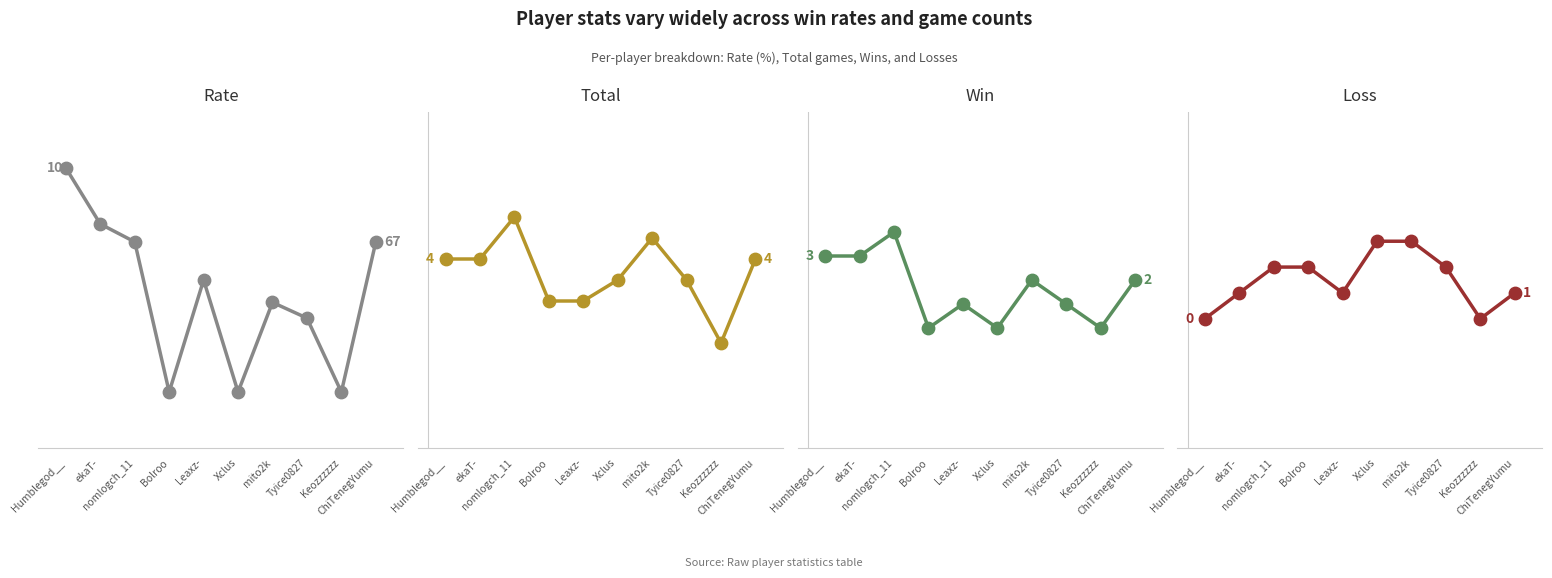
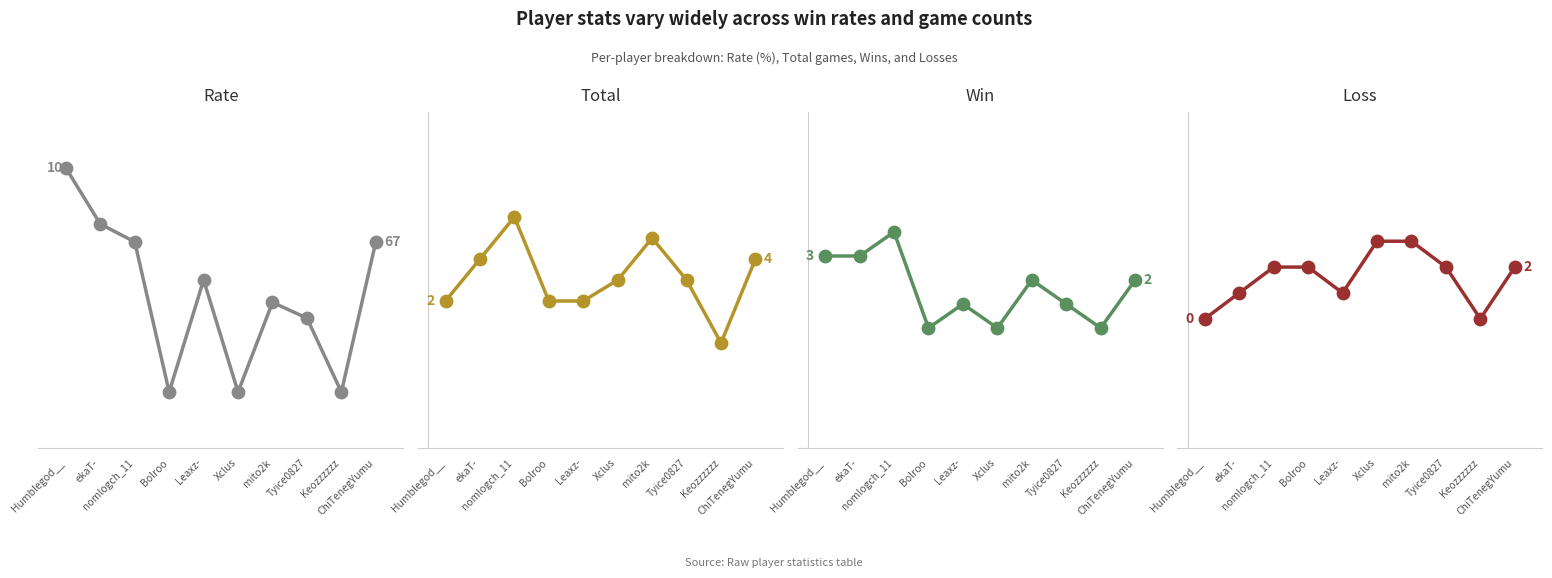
  {
    "Rate": {
      "ChiTenegYumu": 67
    },
    "Total": {
-     "Humblegod__": 4,
+     "Humblegod__": 2,
      "ChiTenegYumu": 4
    },
    "Win": {
      "Humblegod__": 3,
      "ChiTenegYumu": 2
    },
    "Loss": {
      "Humblegod__": 0,
-     "ChiTenegYumu": 1
+     "ChiTenegYumu": 2
    }
  }
